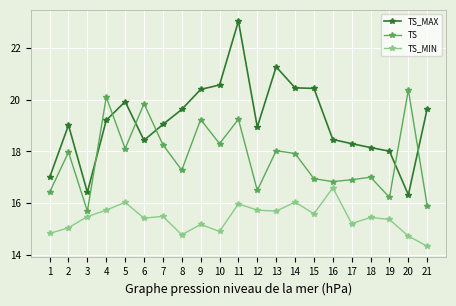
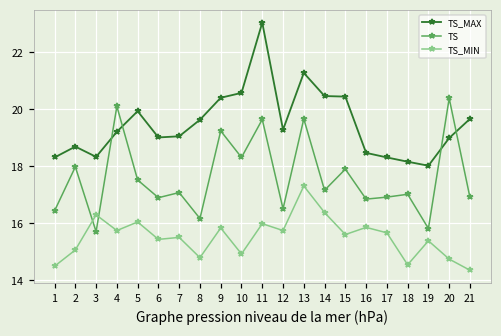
  {
    "TS_MAX": {
-     "1": 17.0,
-     "2": 19.0,
-     "3": 16.4,
+     "1": 18.3,
+     "2": 18.7,
+     "3": 18.3,
      "4": 19.2,
      "5": 19.9,
-     "6": 18.4,
+     "6": 19.0,
      "7": 19.0,
      "8": 19.6,
      "9": 20.4,
      "10": 20.6,
      "11": 23.0,
-     "12": 18.9,
+     "12": 19.3,
      "13": 21.3,
      "14": 20.5,
      "15": 20.4,
      "16": 18.5,
      "17": 18.3,
      "18": 18.2,
      "19": 18.0,
-     "20": 16.3,
+     "20": 19.0,
      "21": 19.7
    },
    "TS": {
      "1": 16.4,
      "2": 18.0,
      "3": 15.7,
      "4": 20.1,
-     "5": 18.1,
-     "6": 19.8,
-     "7": 18.3,
-     "8": 17.3,
+     "5": 17.5,
+     "6": 16.9,
+     "7": 17.1,
+     "8": 16.2,
      "9": 19.2,
      "10": 18.3,
-     "11": 19.2,
+     "11": 19.6,
      "12": 16.5,
-     "13": 18.0,
-     "14": 17.9,
-     "15": 17.0,
+     "13": 19.7,
+     "14": 17.2,
+     "15": 17.9,
      "16": 16.8,
      "17": 16.9,
      "18": 17.0,
-     "19": 16.2,
+     "19": 15.8,
      "20": 20.4,
-     "21": 15.9
+     "21": 16.9
    },
    "TS_MIN": {
-     "1": 14.8,
+     "1": 14.5,
      "2": 15.1,
-     "3": 15.5,
+     "3": 16.3,
      "4": 15.7,
      "5": 16.0,
      "6": 15.4,
      "7": 15.5,
      "8": 14.8,
-     "9": 15.2,
+     "9": 15.8,
      "10": 14.9,
      "11": 16.0,
      "12": 15.7,
-     "13": 15.7,
-     "14": 16.1,
+     "13": 17.3,
+     "14": 16.4,
      "15": 15.6,
-     "16": 16.6,
-     "17": 15.2,
-     "18": 15.5,
+     "16": 15.9,
+     "17": 15.7,
+     "18": 14.5,
      "19": 15.4,
      "20": 14.7,
      "21": 14.4
    }
  }
